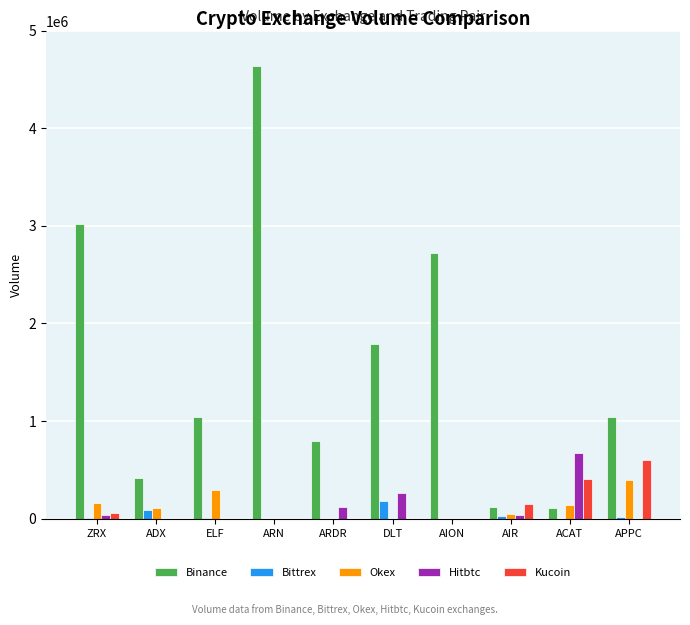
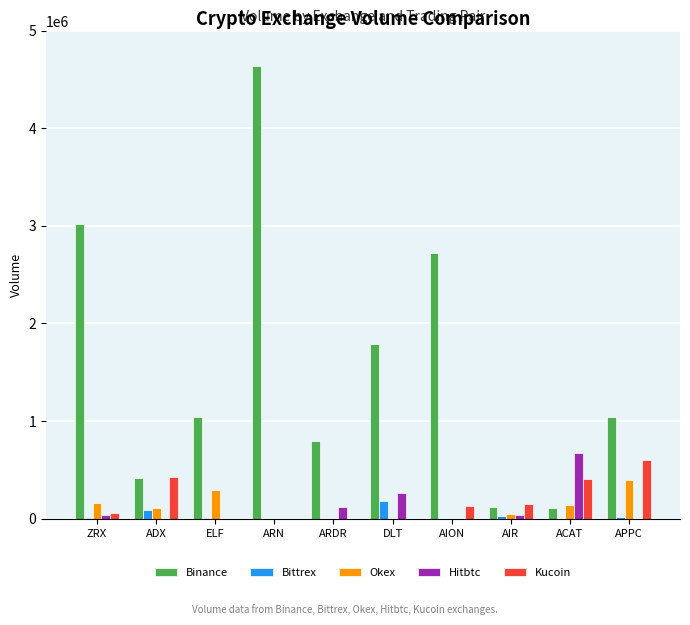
  {
    "Binance": {
      "ZRX": 3000000,
      "ADX": 400000,
      "ELF": 1000000,
      "ARN": 4600000,
      "ARDR": 800000,
      "DLT": 1800000,
      "AION": 2700000,
      "AIR": 100000,
      "ACAT": 100000,
      "APPC": 1000000
    },
    "Bittrex": {
      "ADX": 100000,
      "ARN": 0,
      "ARDR": 0,
      "DLT": 200000,
      "AION": 0,
      "AIR": 0,
      "ACAT": 0
    },
    "Okex": {
      "ZRX": 200000,
      "ADX": 100000,
      "ELF": 300000,
      "ARN": 0,
      "ARDR": 0,
      "DLT": 0,
      "AION": 0,
      "AIR": 0,
      "ACAT": 100000,
      "APPC": 400000
    },
    "Hitbtc": {
      "ZRX": 0,
      "ADX": 0,
      "ELF": 0,
      "ARN": 0,
      "ARDR": 100000,
      "DLT": 300000,
      "AION": 0,
      "AIR": 0,
      "ACAT": 700000,
      "APPC": 0
    },
    "Kucoin": {
      "ZRX": 100000,
-     "ADX": 0,
+     "ADX": 400000,
      "ELF": 0,
      "ARN": 0,
      "ARDR": 0,
      "DLT": 0,
-     "AION": 0,
+     "AION": 100000,
      "AIR": 100000,
      "ACAT": 400000,
      "APPC": 600000
    }
  }
